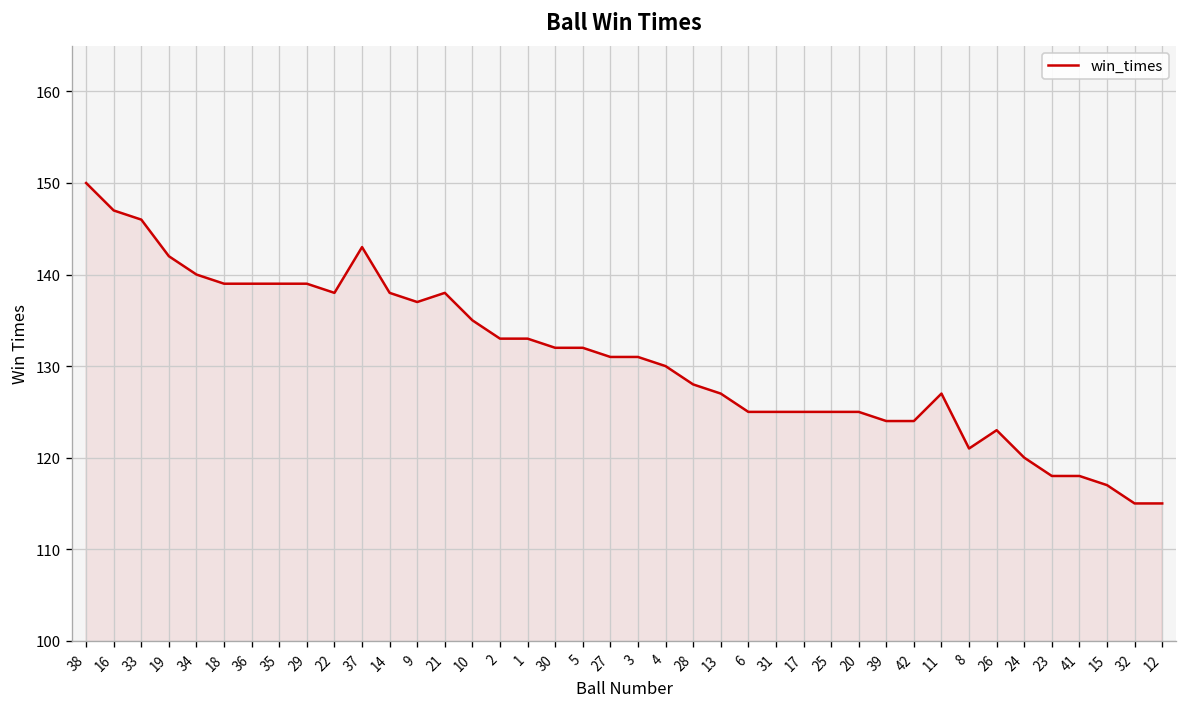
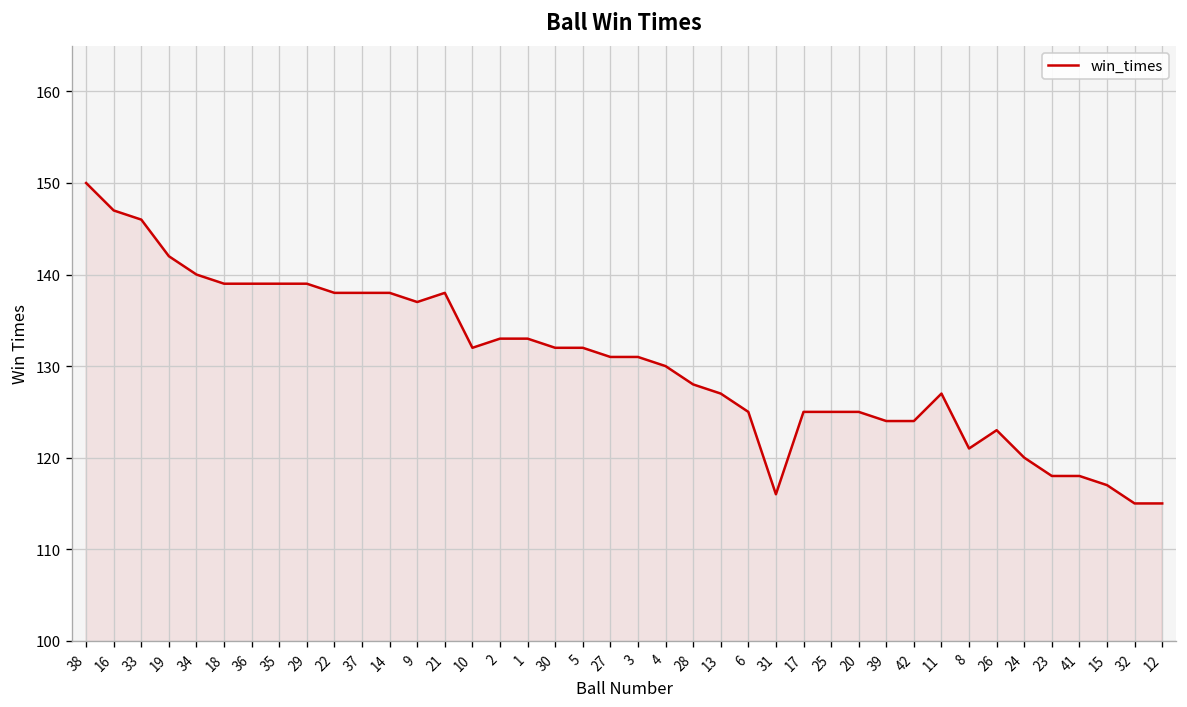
  {
    "38": 150,
    "16": 147,
    "33": 146,
    "19": 142,
    "34": 140,
    "18": 139,
    "36": 139,
    "35": 139,
    "29": 139,
    "22": 138,
-   "37": 143,
+   "37": 138,
    "14": 138,
    "9": 137,
    "21": 138,
-   "10": 135,
+   "10": 132,
    "2": 133,
    "1": 133,
    "30": 132,
    "5": 132,
    "27": 131,
    "3": 131,
    "4": 130,
    "28": 128,
    "13": 127,
    "6": 125,
-   "31": 125,
+   "31": 116,
    "17": 125,
    "25": 125,
    "20": 125,
    "39": 124,
    "42": 124,
    "11": 127,
    "8": 121,
    "26": 123,
    "24": 120,
    "23": 118,
    "41": 118,
    "15": 117,
    "32": 115,
    "12": 115
  }
